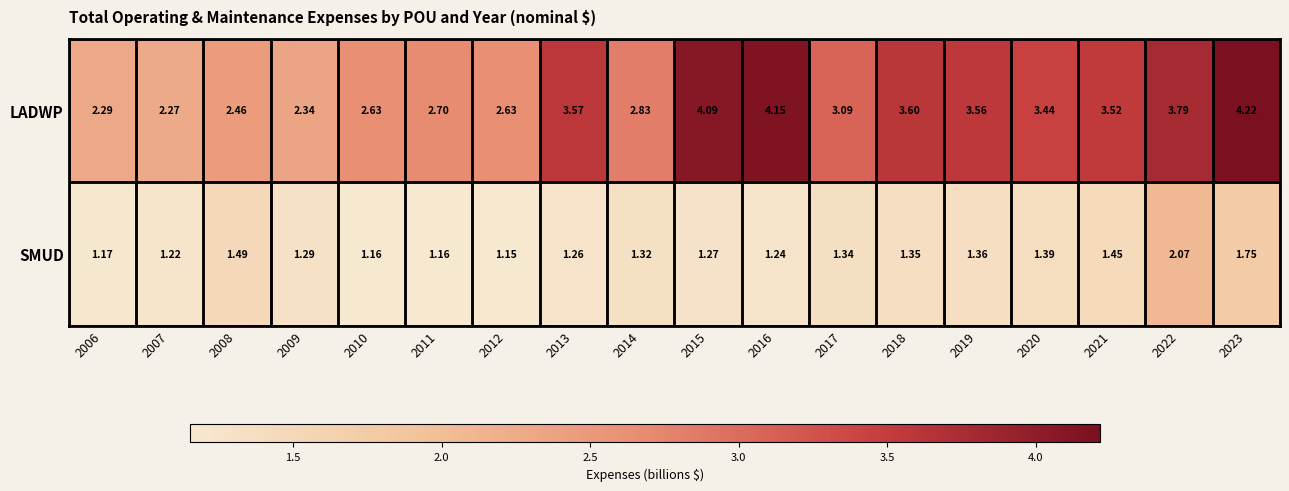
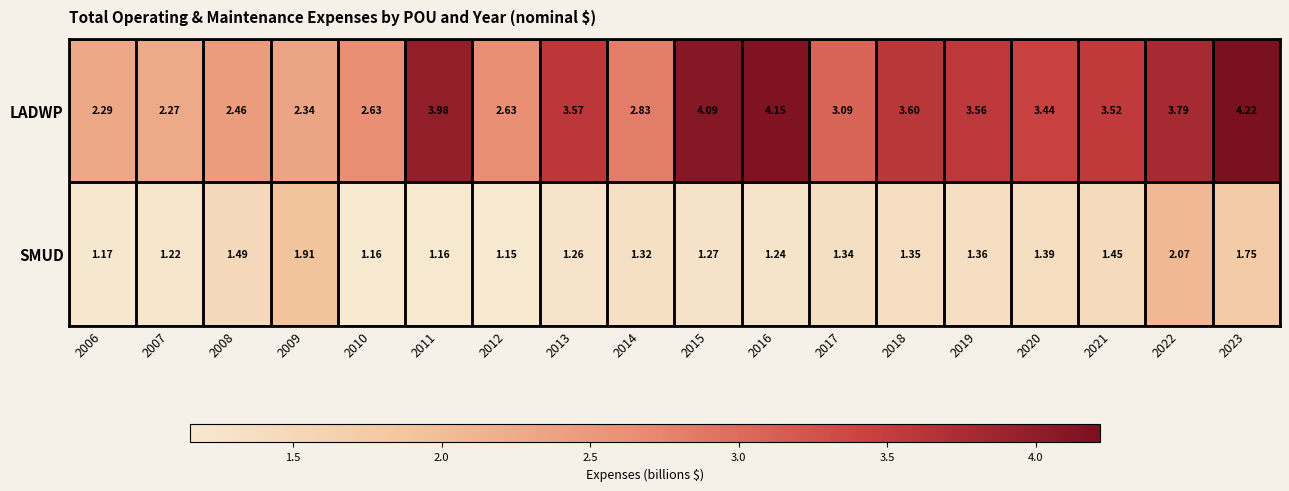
  {
    "LADWP": {
      "2006": 2.29,
      "2007": 2.27,
      "2008": 2.46,
      "2009": 2.34,
      "2010": 2.63,
-     "2011": 2.70,
+     "2011": 3.98,
      "2012": 2.63,
      "2013": 3.57,
      "2014": 2.83,
      "2015": 4.09,
      "2016": 4.15,
      "2017": 3.09,
      "2018": 3.60,
      "2019": 3.56,
      "2020": 3.44,
      "2021": 3.52,
      "2022": 3.79,
      "2023": 4.22
    },
    "SMUD": {
      "2006": 1.17,
      "2007": 1.22,
      "2008": 1.49,
-     "2009": 1.29,
+     "2009": 1.91,
      "2010": 1.16,
      "2011": 1.16,
      "2012": 1.15,
      "2013": 1.26,
      "2014": 1.32,
      "2015": 1.27,
      "2016": 1.24,
      "2017": 1.34,
      "2018": 1.35,
      "2019": 1.36,
      "2020": 1.39,
      "2021": 1.45,
      "2022": 2.07,
      "2023": 1.75
    }
  }
